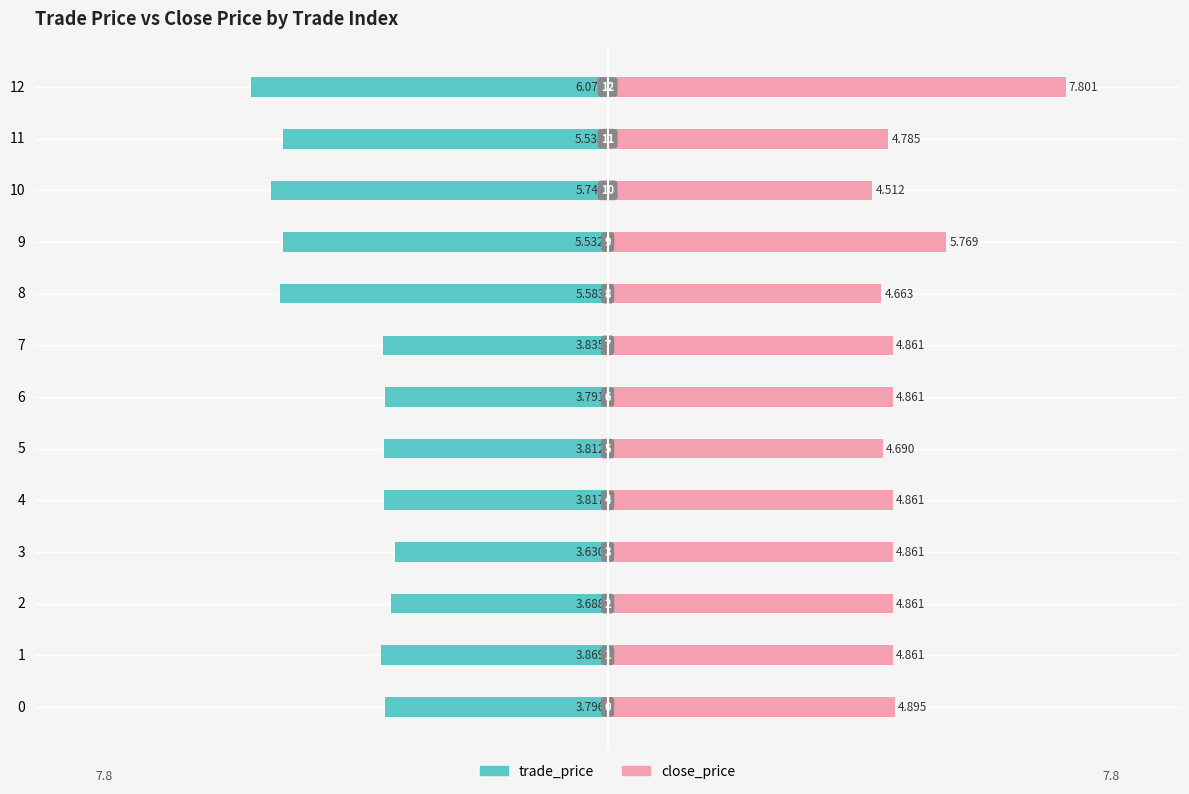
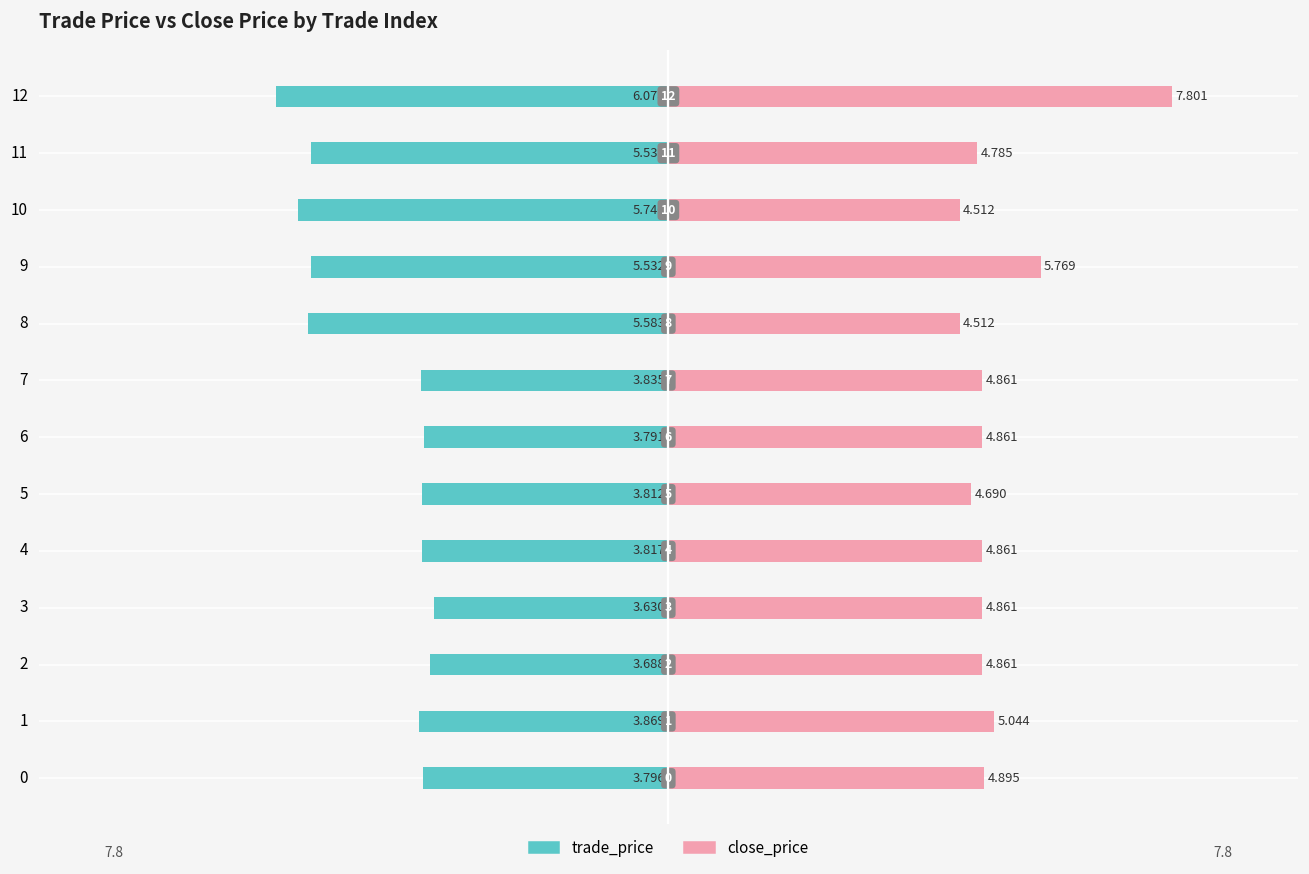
  {
    "close_price": {
      "12": 7.801,
      "11": 4.785,
      "10": 4.512,
      "9": 5.769,
-     "8": 4.663,
+     "8": 4.512,
      "7": 4.861,
      "6": 4.861,
      "5": 4.690,
      "4": 4.861,
      "3": 4.861,
      "2": 4.861,
-     "1": 4.861,
+     "1": 5.044,
      "0": 4.895
    }
  }
